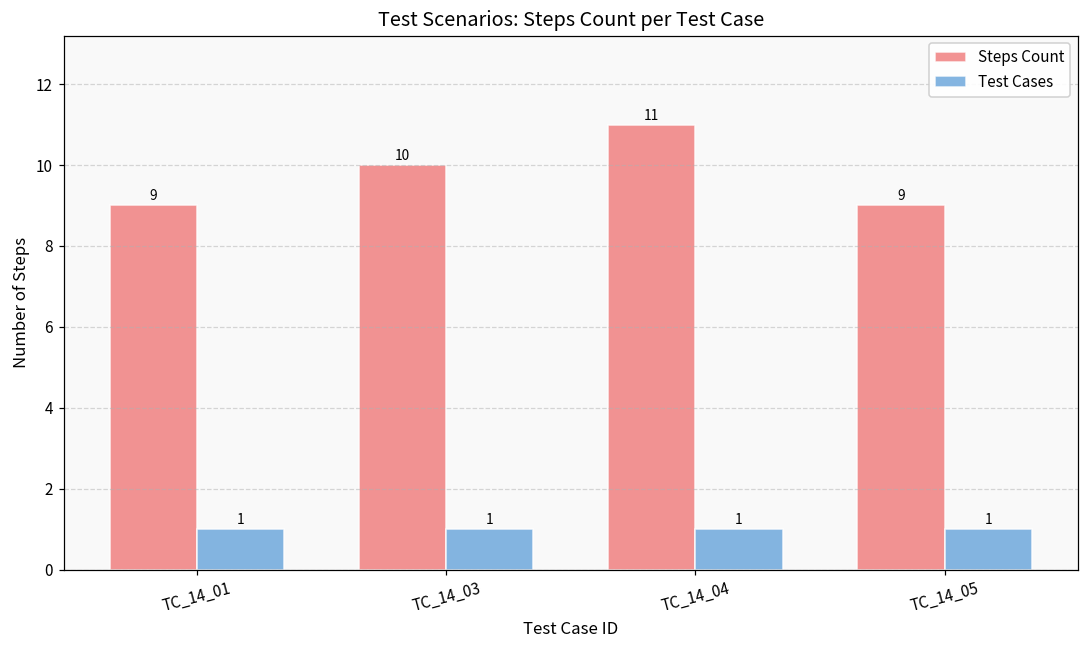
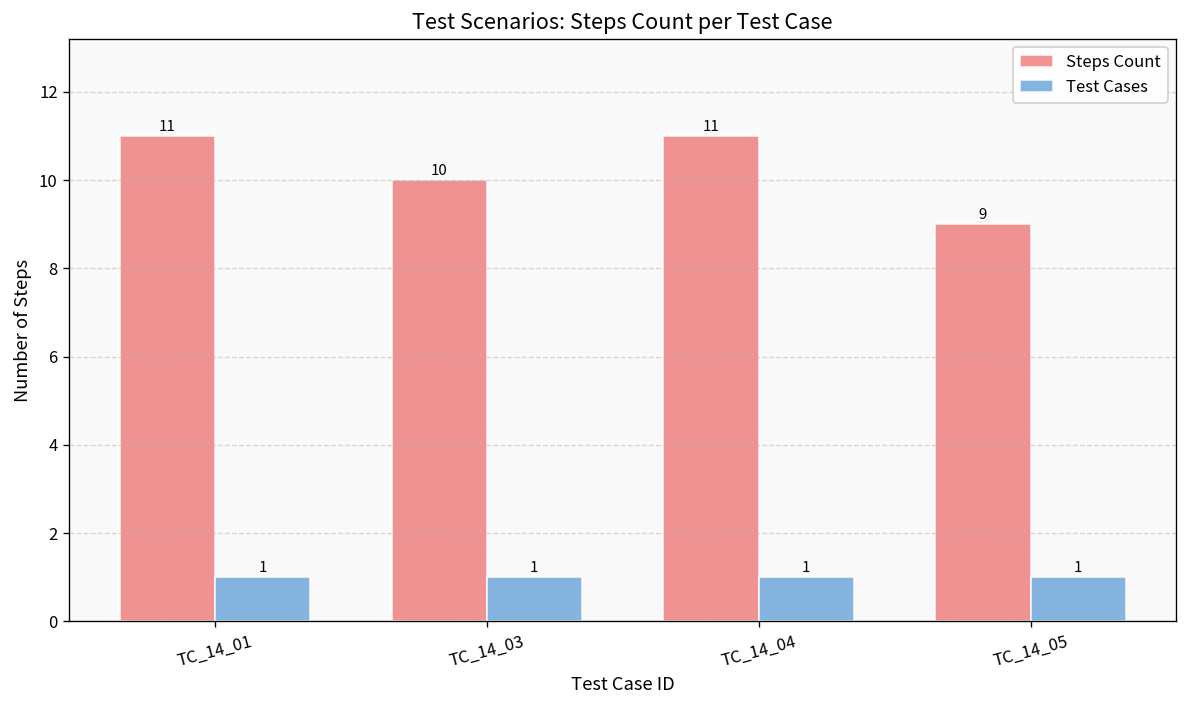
  {
    "Steps Count": {
-     "TC_14_01": 9,
+     "TC_14_01": 11,
      "TC_14_03": 10,
      "TC_14_04": 11,
      "TC_14_05": 9
    },
    "Test Cases": {
      "TC_14_01": 1,
      "TC_14_03": 1,
      "TC_14_04": 1,
      "TC_14_05": 1
    }
  }
